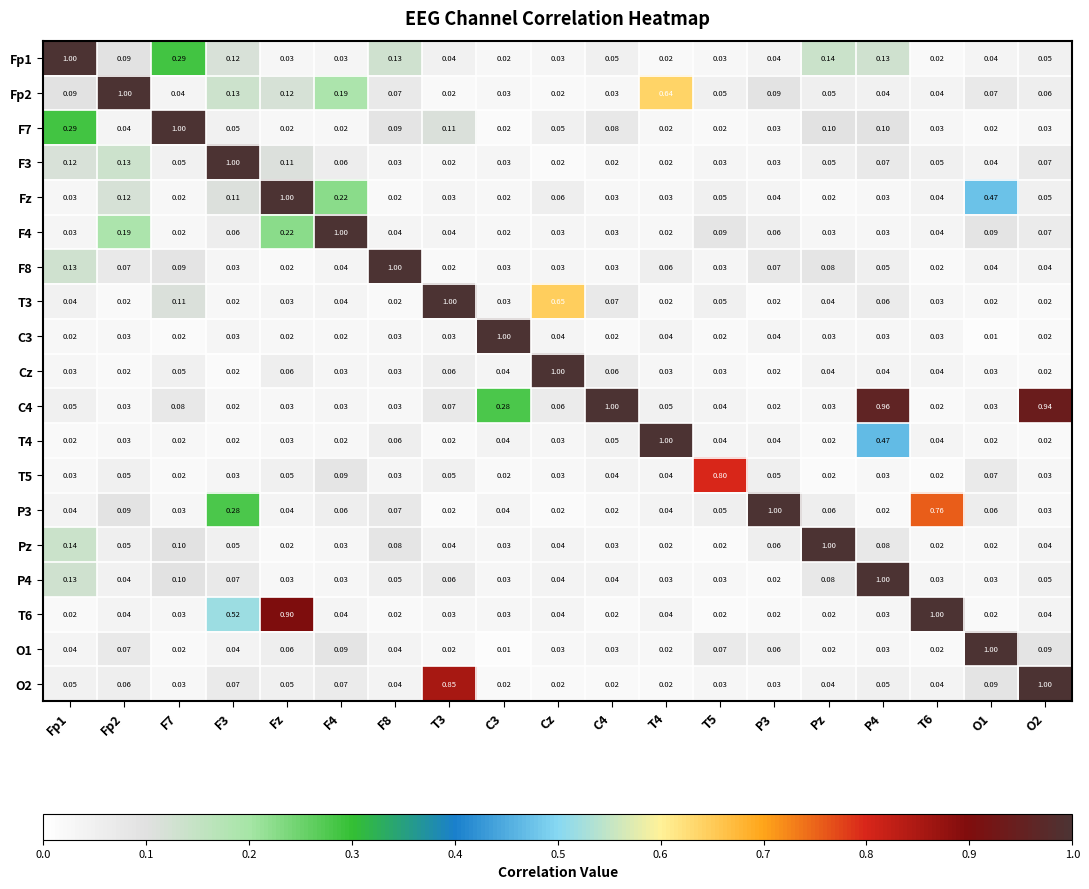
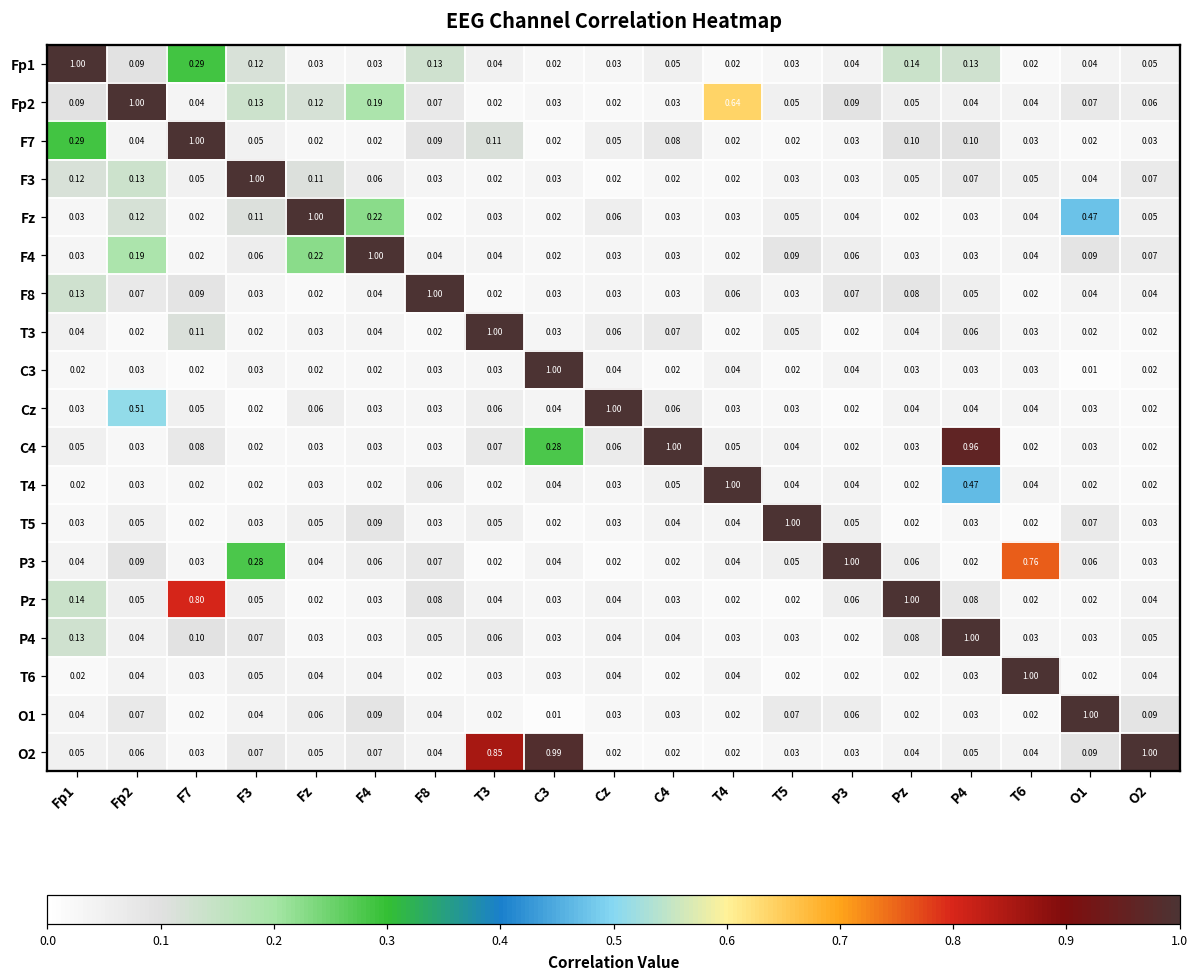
  {
    "T3": {
      "Fp1": 0.04,
      "Fp2": 0.02,
      "F7": 0.11,
      "F3": 0.02,
      "Fz": 0.03,
      "F4": 0.04,
      "F8": 0.02,
      "T3": 1.00,
      "C3": 0.03,
-     "Cz": 0.65,
+     "Cz": 0.06,
      "C4": 0.07,
      "T4": 0.02,
      "T5": 0.05,
      "P3": 0.02,
      "Pz": 0.04,
      "P4": 0.06,
      "T6": 0.03,
      "O1": 0.02,
      "O2": 0.02
    },
    "Cz": {
      "Fp1": 0.03,
-     "Fp2": 0.02,
+     "Fp2": 0.51,
      "F7": 0.05,
      "F3": 0.02,
      "Fz": 0.06,
      "F4": 0.03,
      "F8": 0.03,
      "T3": 0.06,
      "C3": 0.04,
      "Cz": 1.00,
      "C4": 0.06,
      "T4": 0.03,
      "T5": 0.03,
      "P3": 0.02,
      "Pz": 0.04,
      "P4": 0.04,
      "T6": 0.04,
      "O1": 0.03,
      "O2": 0.02
    },
    "C4": {
      "Fp1": 0.05,
      "Fp2": 0.03,
      "F7": 0.08,
      "F3": 0.02,
      "Fz": 0.03,
      "F4": 0.03,
      "F8": 0.03,
      "T3": 0.07,
      "C3": 0.28,
      "Cz": 0.06,
      "C4": 1.00,
      "T4": 0.05,
      "T5": 0.04,
      "P3": 0.02,
      "Pz": 0.03,
      "P4": 0.96,
      "T6": 0.02,
      "O1": 0.03,
-     "O2": 0.94
+     "O2": 0.02
    },
    "T5": {
      "Fp1": 0.03,
      "Fp2": 0.05,
      "F7": 0.02,
      "F3": 0.03,
      "Fz": 0.05,
      "F4": 0.09,
      "F8": 0.03,
      "T3": 0.05,
      "C3": 0.02,
      "Cz": 0.03,
      "C4": 0.04,
      "T4": 0.04,
-     "T5": 0.80,
+     "T5": 1.00,
      "P3": 0.05,
      "Pz": 0.02,
      "P4": 0.03,
      "T6": 0.02,
      "O1": 0.07,
      "O2": 0.03
    },
    "Pz": {
      "Fp1": 0.14,
      "Fp2": 0.05,
-     "F7": 0.10,
+     "F7": 0.80,
      "F3": 0.05,
      "Fz": 0.02,
      "F4": 0.03,
      "F8": 0.08,
      "T3": 0.04,
      "C3": 0.03,
      "Cz": 0.04,
      "C4": 0.03,
      "T4": 0.02,
      "T5": 0.02,
      "P3": 0.06,
      "Pz": 1.00,
      "P4": 0.08,
      "T6": 0.02,
      "O1": 0.02,
      "O2": 0.04
    },
    "T6": {
      "Fp1": 0.02,
      "Fp2": 0.04,
      "F7": 0.03,
-     "F3": 0.52,
-     "Fz": 0.90,
+     "F3": 0.05,
+     "Fz": 0.04,
      "F4": 0.04,
      "F8": 0.02,
      "T3": 0.03,
      "C3": 0.03,
      "Cz": 0.04,
      "C4": 0.02,
      "T4": 0.04,
      "T5": 0.02,
      "P3": 0.02,
      "Pz": 0.02,
      "P4": 0.03,
      "T6": 1.00,
      "O1": 0.02,
      "O2": 0.04
    },
    "O2": {
      "Fp1": 0.05,
      "Fp2": 0.06,
      "F7": 0.03,
      "F3": 0.07,
      "Fz": 0.05,
      "F4": 0.07,
      "F8": 0.04,
      "T3": 0.85,
-     "C3": 0.02,
+     "C3": 0.99,
      "Cz": 0.02,
      "C4": 0.02,
      "T4": 0.02,
      "T5": 0.03,
      "P3": 0.03,
      "Pz": 0.04,
      "P4": 0.05,
      "T6": 0.04,
      "O1": 0.09,
      "O2": 1.00
    }
  }
